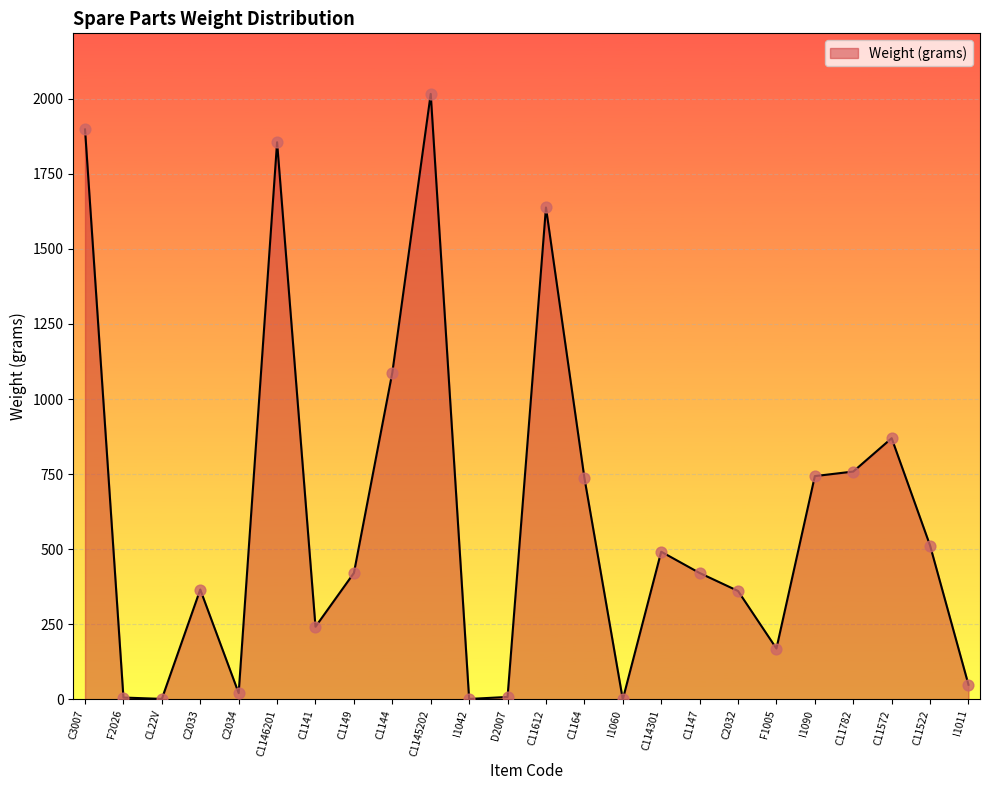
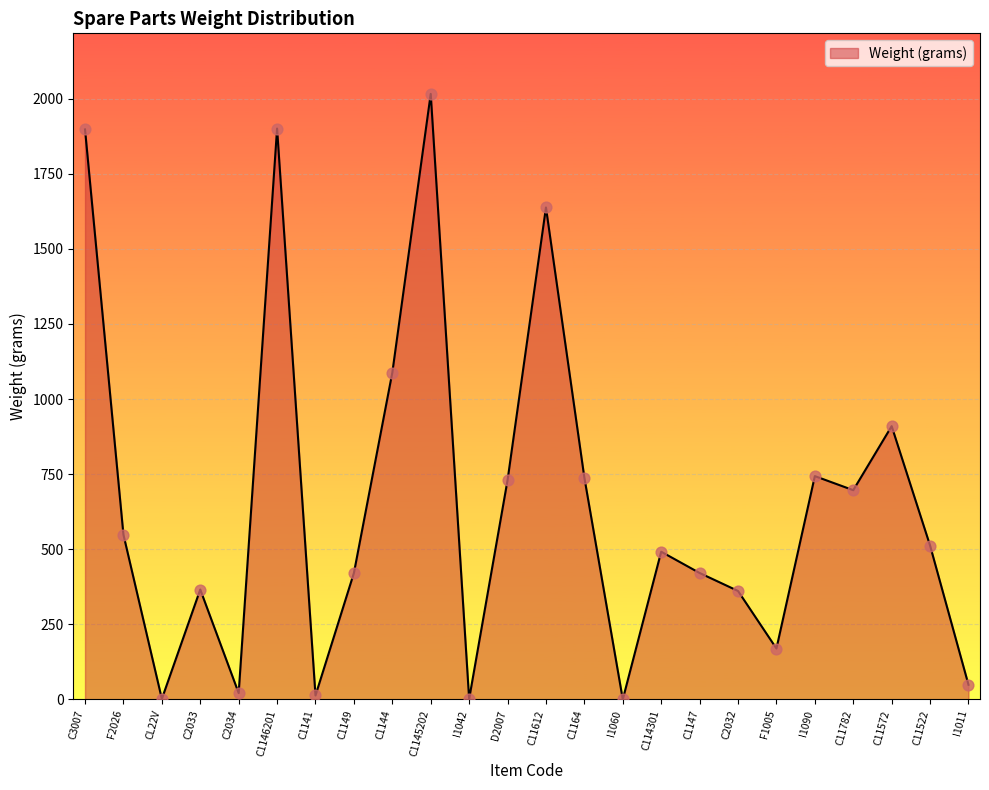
  {
    "C3007": 1900,
-   "F2026": 10,
+   "F2026": 550,
    "CL22V": 0,
    "C2033": 370,
    "C2034": 20,
-   "C1146201": 1850,
-   "C1141": 240,
+   "C1146201": 1900,
+   "C1141": 10,
    "C1149": 420,
    "C1144": 1090,
    "C1145202": 2020,
    "I1042": 0,
-   "D2007": 10,
+   "D2007": 730,
    "C11612": 1640,
    "C1164": 740,
    "I1060": 0,
    "C114301": 490,
    "C1147": 420,
    "C2032": 360,
    "F1005": 170,
    "I1090": 740,
-   "C11782": 760,
-   "C11572": 870,
+   "C11782": 700,
+   "C11572": 910,
    "C11522": 510,
    "I1011": 50
  }
